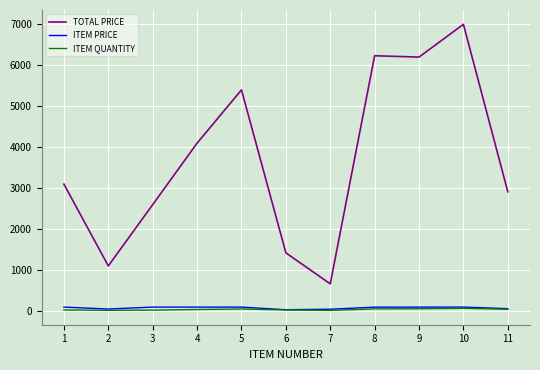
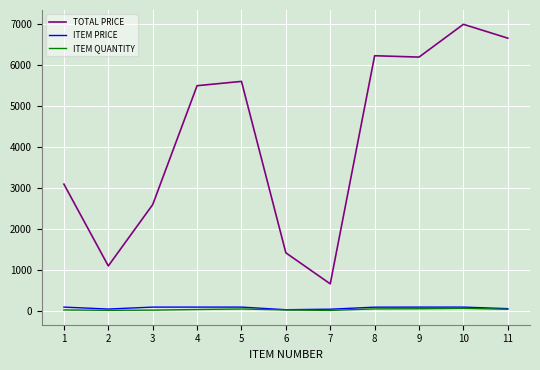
  {
    "TOTAL PRICE": {
      "1": 3100,
      "2": 1100,
      "3": 2600,
-     "4": 4100,
-     "5": 5400,
+     "4": 5500,
+     "5": 5600,
      "6": 1400,
      "7": 700,
      "8": 6200,
      "9": 6200,
      "10": 7000,
-     "11": 2900
+     "11": 6700
    },
    "ITEM PRICE": {
      "1": 100,
      "3": 100
    },
    "ITEM QUANTITY": {
      "1": 0,
      "3": 0
    }
  }
